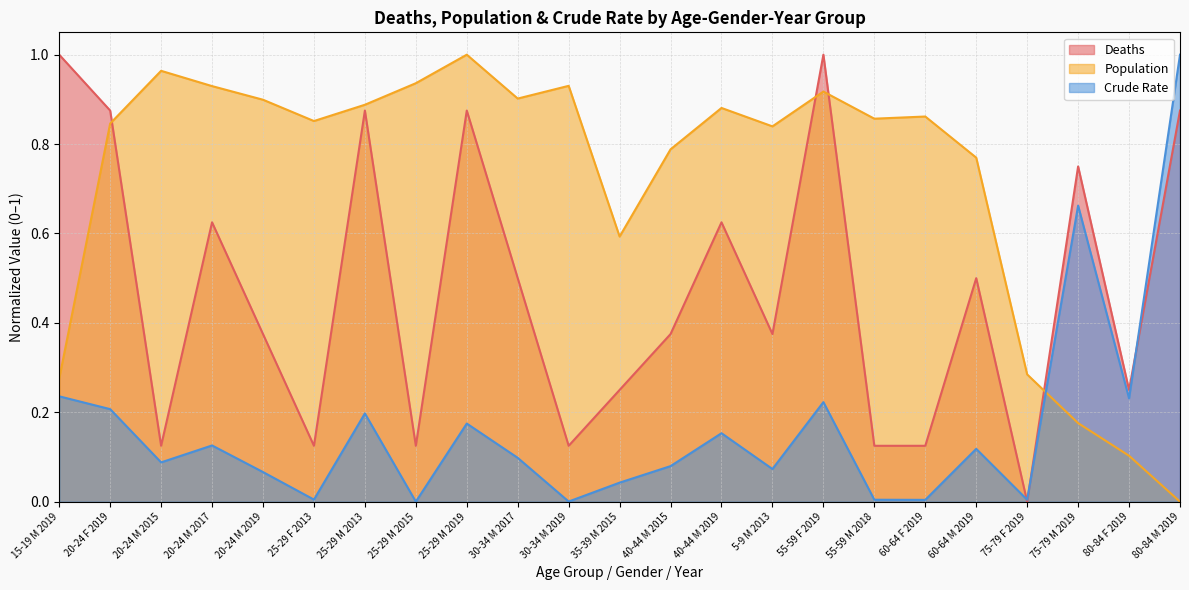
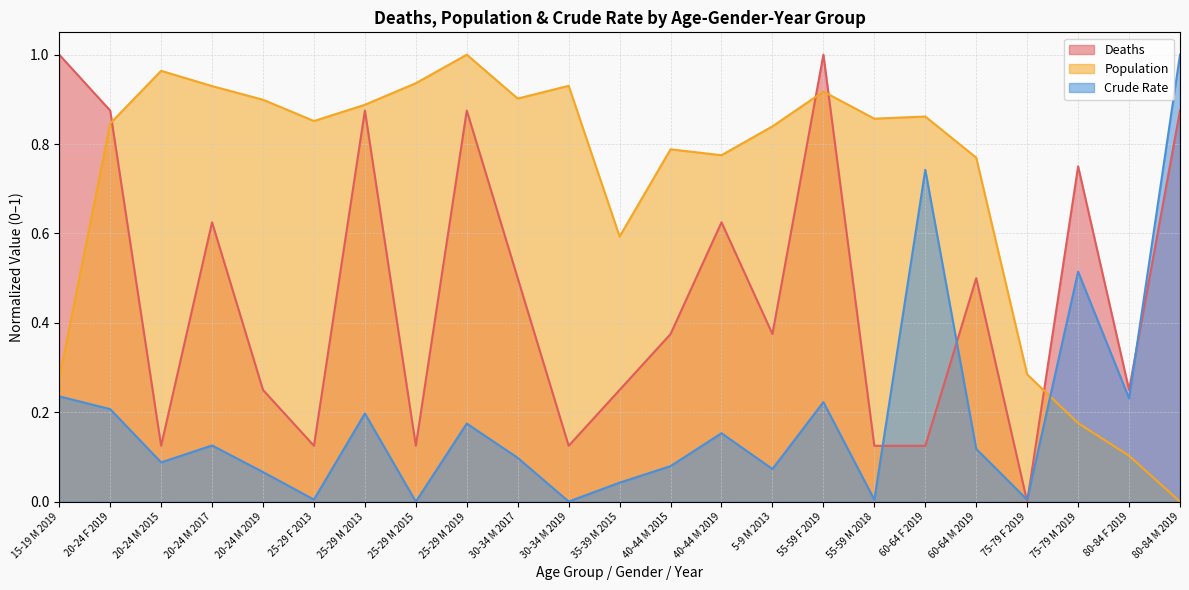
  {
    "Deaths": {
      "15-19 M 2019": 1.00,
      "20-24 F 2019": 0.88,
      "20-24 M 2015": 0.13,
      "20-24 M 2017": 0.63,
-     "20-24 M 2019": 0.38,
+     "20-24 M 2019": 0.25,
      "25-29 F 2013": 0.13,
      "25-29 M 2013": 0.88,
      "25-29 M 2015": 0.13,
      "25-29 M 2019": 0.88,
      "30-34 M 2017": 0.50,
      "30-34 M 2019": 0.13,
      "35-39 M 2015": 0.25,
      "40-44 M 2015": 0.38,
      "40-44 M 2019": 0.63,
      "5-9 M 2013": 0.38,
      "55-59 F 2019": 1.00,
      "55-59 M 2018": 0.13,
      "60-64 F 2019": 0.13,
      "60-64 M 2019": 0.50,
      "75-79 M 2019": 0.75,
      "80-84 F 2019": 0.25,
      "80-84 M 2019": 0.88
    },
    "Population": {
      "15-19 M 2019": 0.28,
      "20-24 F 2019": 0.85,
      "20-24 M 2015": 0.96,
      "20-24 M 2017": 0.93,
      "20-24 M 2019": 0.90,
      "25-29 F 2013": 0.85,
      "25-29 M 2013": 0.89,
      "25-29 M 2015": 0.94,
      "25-29 M 2019": 1.00,
      "30-34 M 2017": 0.90,
      "30-34 M 2019": 0.93,
      "35-39 M 2015": 0.59,
      "40-44 M 2015": 0.79,
-     "40-44 M 2019": 0.88,
+     "40-44 M 2019": 0.78,
      "5-9 M 2013": 0.84,
      "55-59 F 2019": 0.92,
      "55-59 M 2018": 0.86,
      "60-64 F 2019": 0.86,
      "60-64 M 2019": 0.77,
      "75-79 F 2019": 0.28,
      "75-79 M 2019": 0.18,
      "80-84 F 2019": 0.10,
      "80-84 M 2019": 0.00
    },
    "Crude Rate": {
      "15-19 M 2019": 0.24,
      "20-24 F 2019": 0.21,
      "20-24 M 2015": 0.09,
      "20-24 M 2017": 0.13,
      "20-24 M 2019": 0.07,
      "25-29 F 2013": 0.00,
      "25-29 M 2013": 0.20,
      "25-29 M 2015": 0.00,
      "25-29 M 2019": 0.17,
      "30-34 M 2017": 0.10,
      "30-34 M 2019": 0.00,
      "35-39 M 2015": 0.04,
      "40-44 M 2015": 0.08,
      "40-44 M 2019": 0.15,
      "5-9 M 2013": 0.07,
      "55-59 F 2019": 0.22,
      "55-59 M 2018": 0.00,
-     "60-64 F 2019": 0.00,
+     "60-64 F 2019": 0.74,
      "60-64 M 2019": 0.12,
-     "75-79 M 2019": 0.66,
+     "75-79 M 2019": 0.51,
      "80-84 F 2019": 0.23,
      "80-84 M 2019": 1.00
    }
  }
